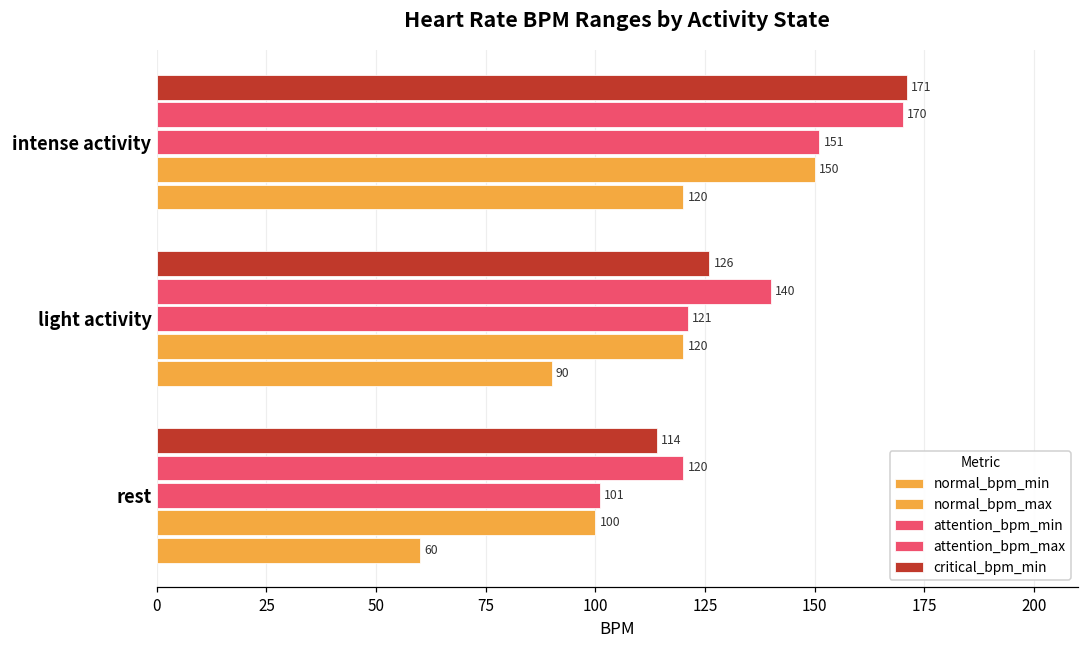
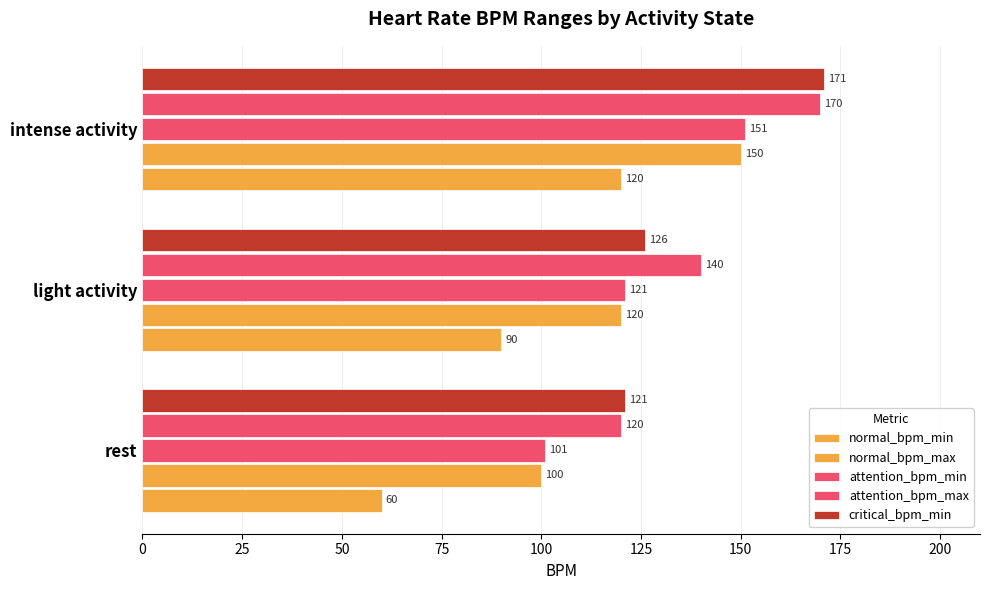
  {
    "critical_bpm_min": {
      "intense activity": 171,
      "light activity": 126,
-     "rest": 114
+     "rest": 121
    }
  }
